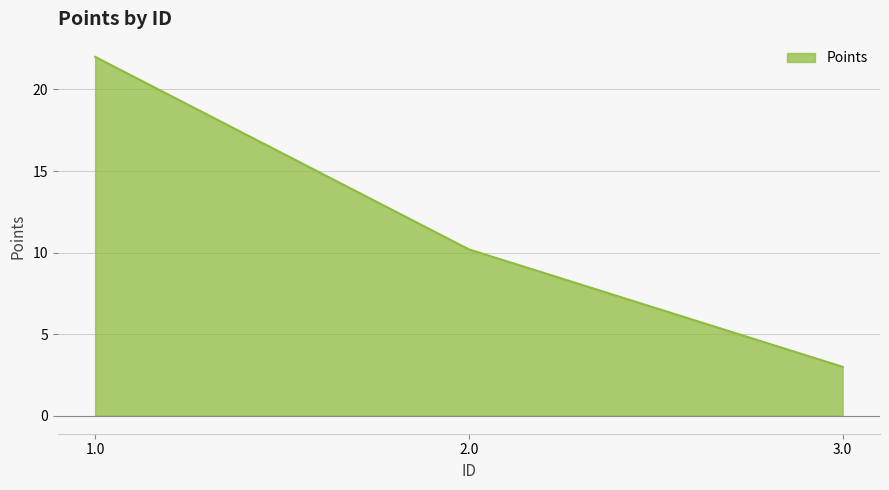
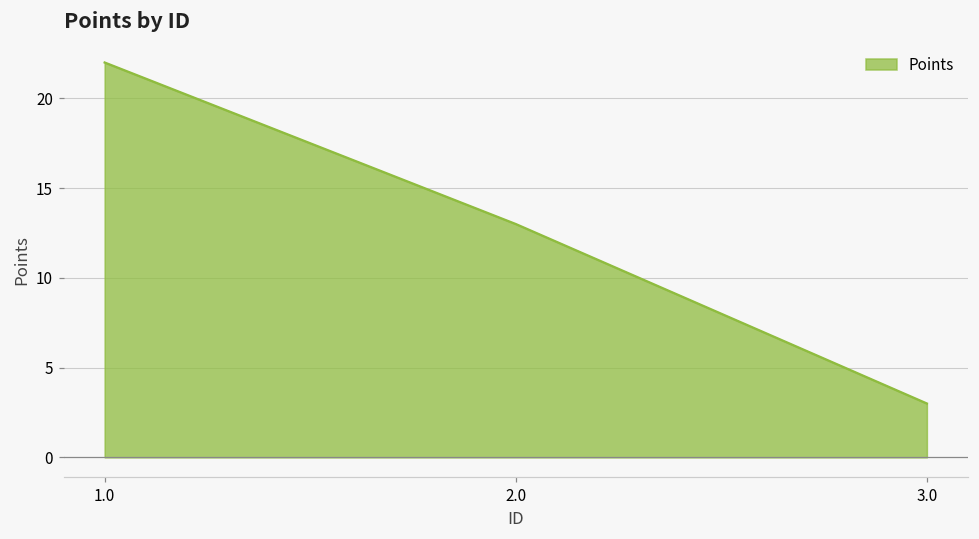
  {
    "1.0": 22.0,
-   "2.0": 10.2,
+   "2.0": 13.0,
    "3.0": 3.0
  }
